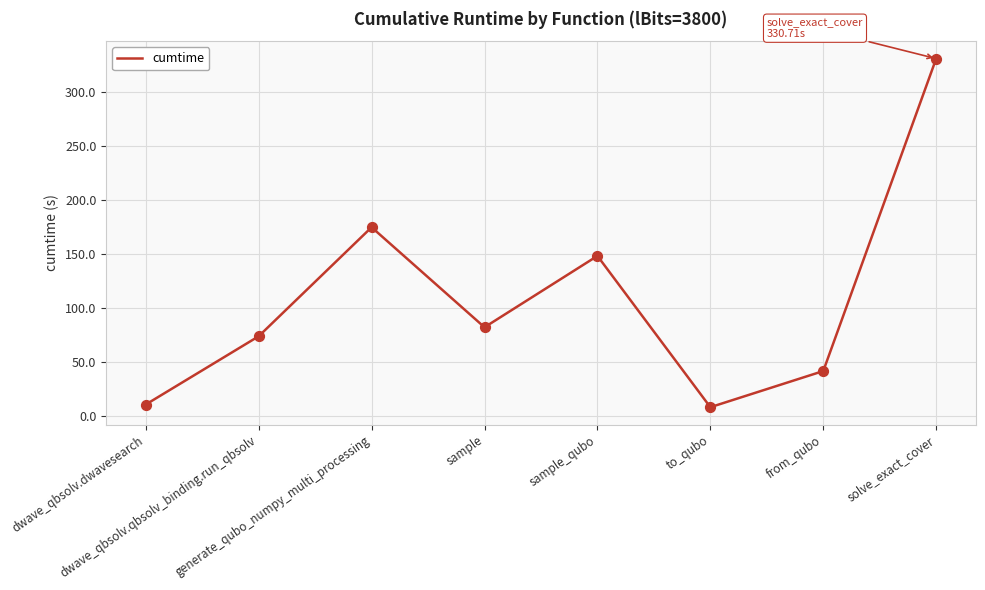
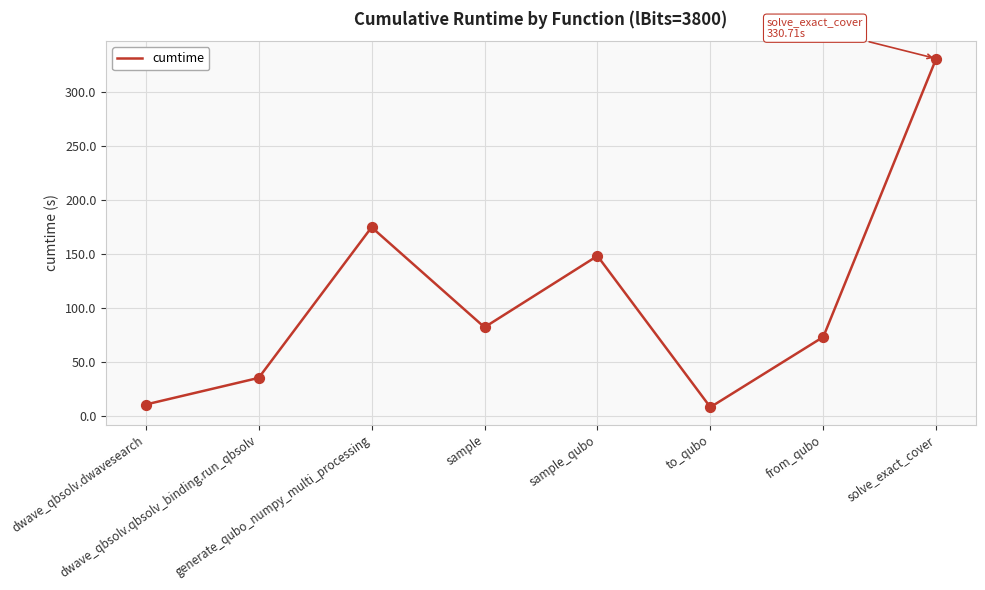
  {
    "dwave_qbsolv.dwavesearch": 11,
-   "dwave_qbsolv.qbsolv_binding.run_qbsolv": 74,
+   "dwave_qbsolv.qbsolv_binding.run_qbsolv": 35,
    "generate_qubo_numpy_multi_processing": 175,
    "sample": 82,
    "sample_qubo": 148,
    "to_qubo": 8,
-   "from_qubo": 42
+   "from_qubo": 73
  }
